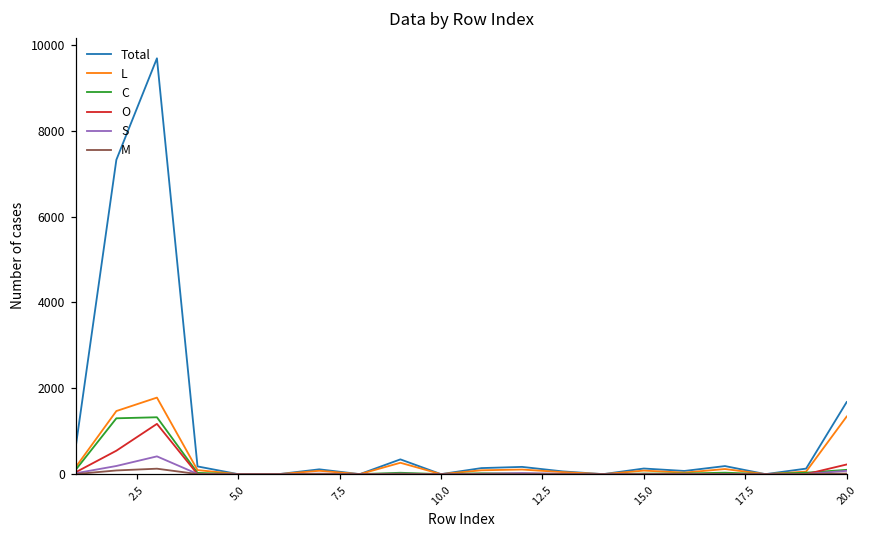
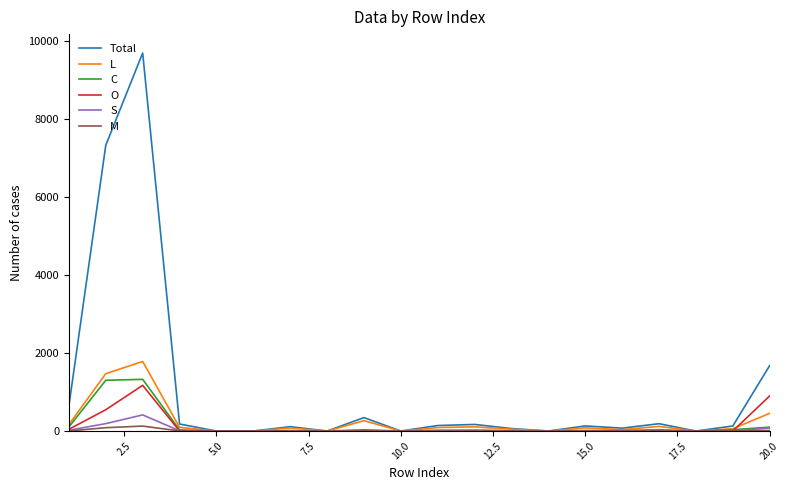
  {
    "Total": {
      "20.0": 1700
    },
    "L": {
-     "20.0": 1300
+     "20.0": 500
    },
    "O": {
-     "20.0": 200
+     "20.0": 900
    }
  }
